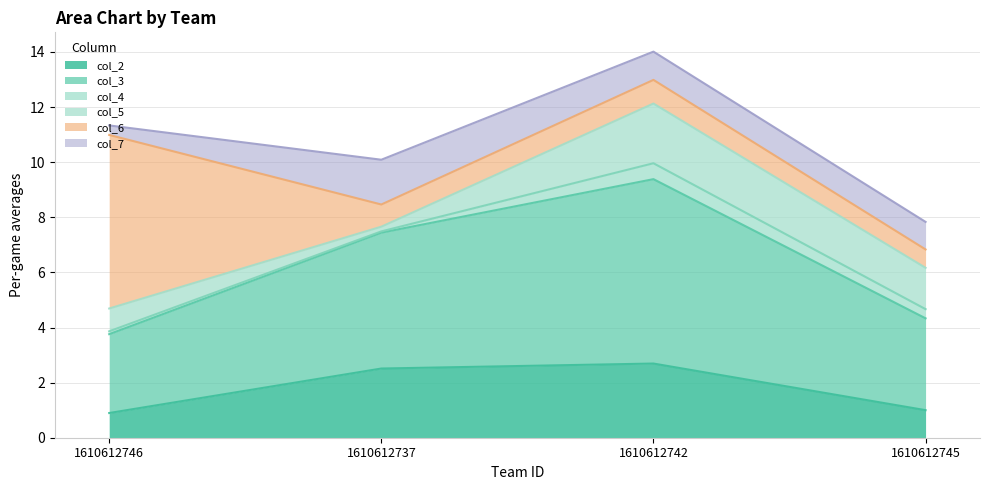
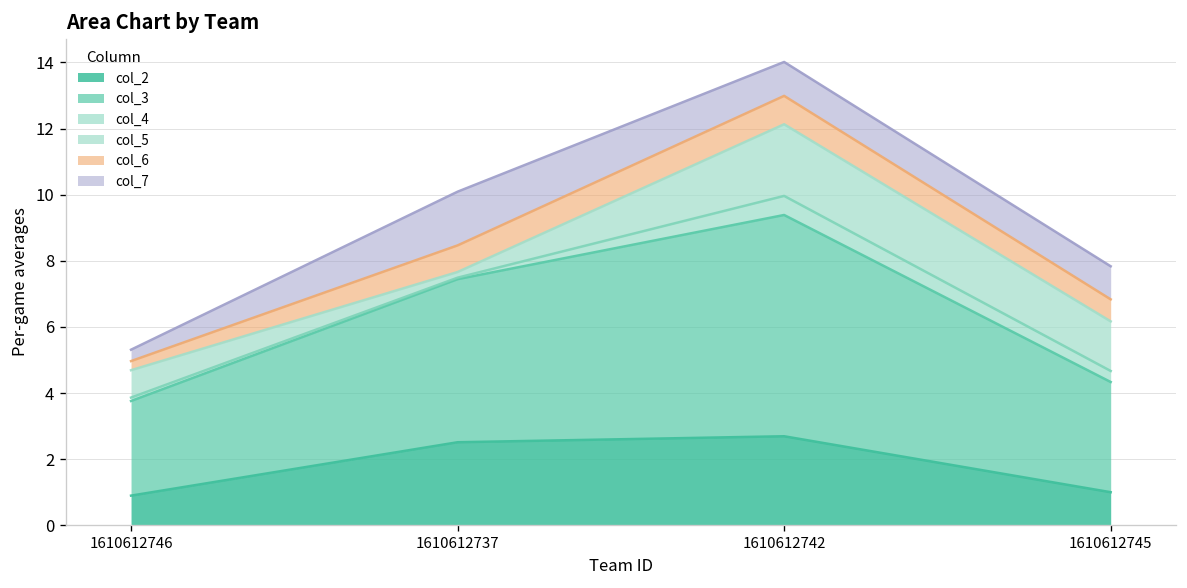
  {
    "col_6": {
-     "1610612746": 6.3,
+     "1610612746": 0.3,
      "1610612737": 0.8,
      "1610612742": 0.9,
      "1610612745": 0.7
    }
  }
